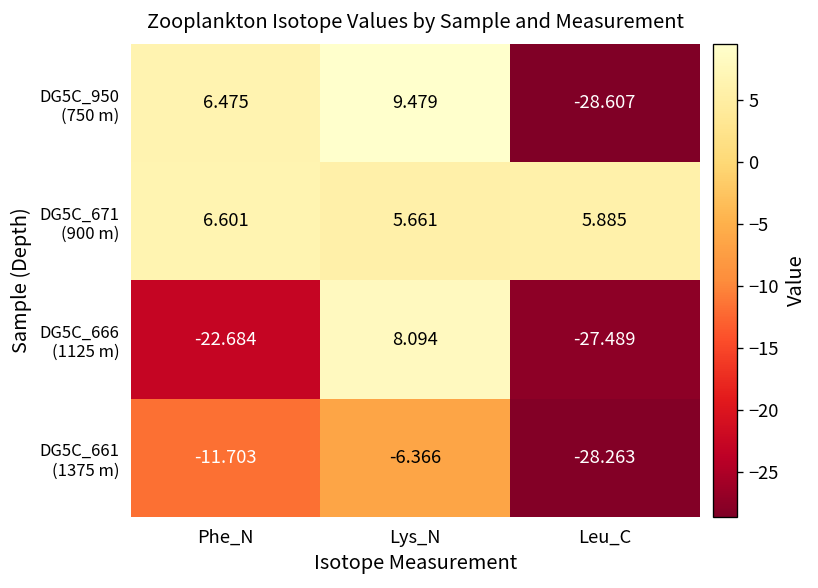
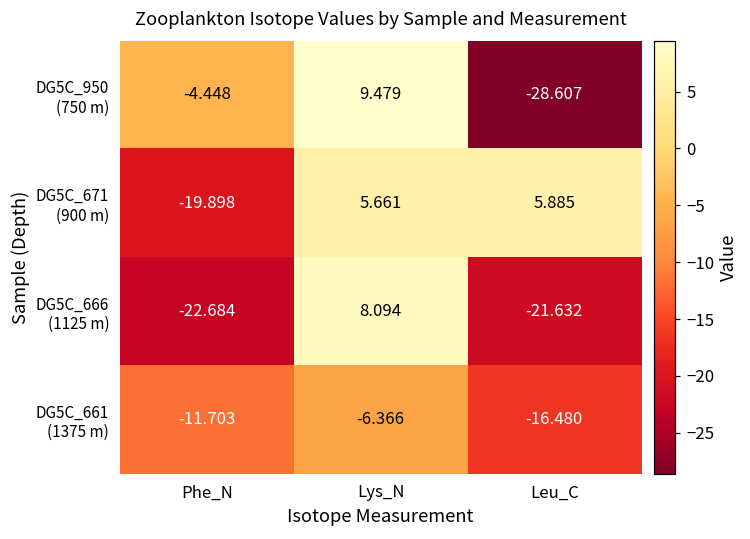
  {
    "DG5C_950 (750 m)": {
-     "Phe_N": 6.475,
+     "Phe_N": -4.448,
      "Lys_N": 9.479,
      "Leu_C": -28.607
    },
    "DG5C_671 (900 m)": {
-     "Phe_N": 6.601,
+     "Phe_N": -19.898,
      "Lys_N": 5.661,
      "Leu_C": 5.885
    },
    "DG5C_666 (1125 m)": {
      "Phe_N": -22.684,
      "Lys_N": 8.094,
-     "Leu_C": -27.489
+     "Leu_C": -21.632
    },
    "DG5C_661 (1375 m)": {
      "Phe_N": -11.703,
      "Lys_N": -6.366,
-     "Leu_C": -28.263
+     "Leu_C": -16.480
    }
  }
